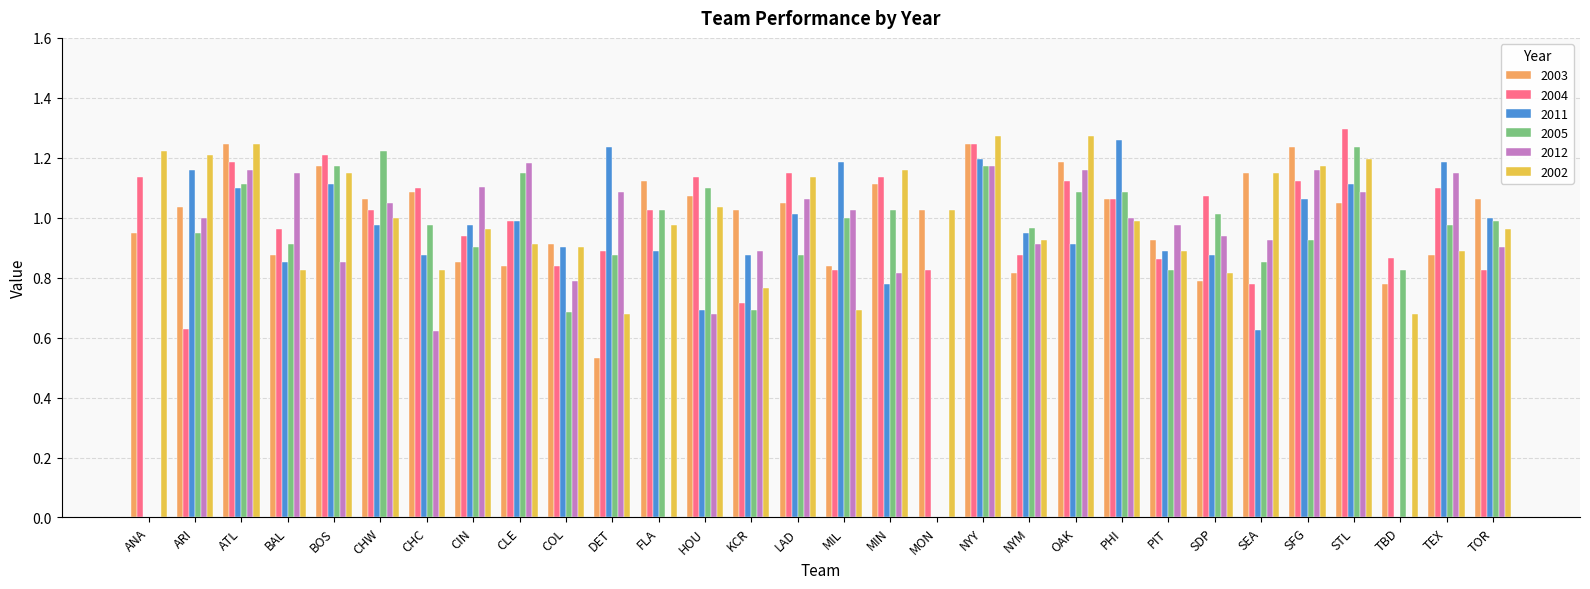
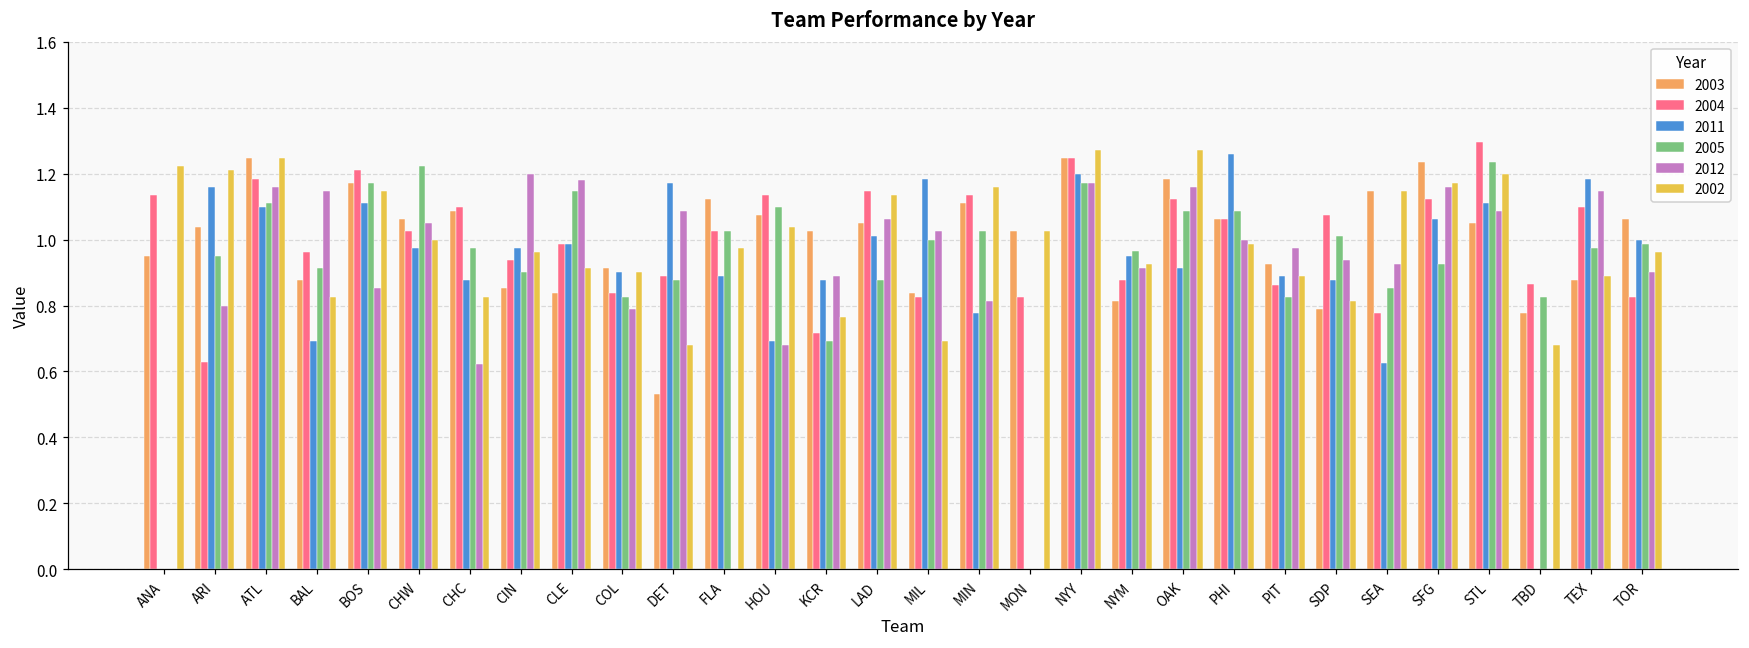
  {
    "2004": {
      "ANA": 1.14,
      "ARI": 0.63,
      "ATL": 1.19,
      "BAL": 0.96,
      "BOS": 1.21,
      "CHW": 1.02,
      "CHC": 1.10,
      "CIN": 0.94,
      "CLE": 0.99,
      "COL": 0.84,
      "DET": 0.89,
      "FLA": 1.02,
      "HOU": 1.14,
      "KCR": 0.72,
      "LAD": 1.15,
      "MIL": 0.83,
      "MIN": 1.14,
      "MON": 0.83,
      "NYY": 1.25,
      "NYM": 0.88,
      "OAK": 1.12,
      "PHI": 1.06,
      "PIT": 0.86,
      "SDP": 1.07,
      "SEA": 0.78,
      "SFG": 1.12,
      "STL": 1.30,
      "TBD": 0.86,
      "TEX": 1.10,
      "TOR": 0.83
    },
    "2011": {
      "ANA": 0.00,
      "ARI": 1.16,
      "ATL": 1.10,
-     "BAL": 0.85,
+     "BAL": 0.69,
      "BOS": 1.11,
      "CHW": 0.98,
      "CHC": 0.88,
      "CIN": 0.98,
      "CLE": 0.99,
      "COL": 0.90,
-     "DET": 1.24,
+     "DET": 1.17,
      "FLA": 0.89,
      "HOU": 0.69,
      "KCR": 0.88,
      "LAD": 1.01,
      "MIL": 1.19,
      "MIN": 0.78,
      "MON": 0.00,
      "NYY": 1.20,
      "NYM": 0.95,
      "OAK": 0.91,
      "PHI": 1.26,
      "PIT": 0.89,
      "SDP": 0.88,
      "SEA": 0.63,
      "SFG": 1.06,
      "STL": 1.11,
      "TBD": 0.00,
      "TEX": 1.19,
      "TOR": 1.00
    },
    "2005": {
      "ANA": 0.00,
      "ARI": 0.95,
      "ATL": 1.11,
      "BAL": 0.91,
      "BOS": 1.17,
      "CHW": 1.22,
      "CHC": 0.98,
      "CIN": 0.90,
      "CLE": 1.15,
-     "COL": 0.68,
+     "COL": 0.83,
      "DET": 0.88,
      "FLA": 1.02,
      "HOU": 1.10,
      "KCR": 0.69,
      "LAD": 0.88,
      "MIL": 1.00,
      "MIN": 1.02,
      "MON": 0.00,
      "NYY": 1.17,
      "NYM": 0.97,
      "OAK": 1.09,
      "PHI": 1.09,
      "PIT": 0.83,
      "SDP": 1.01,
      "SEA": 0.85,
      "SFG": 0.93,
      "STL": 1.23,
      "TBD": 0.83,
      "TEX": 0.98,
      "TOR": 0.99
    },
    "2012": {
      "ANA": 0.00,
-     "ARI": 1.0,
+     "ARI": 0.8,
      "ATL": 1.16,
      "BAL": 1.15,
      "BOS": 0.85,
      "CHW": 1.05,
      "CHC": 0.62,
-     "CIN": 1.10,
+     "CIN": 1.20,
      "CLE": 1.18,
      "COL": 0.79,
      "DET": 1.09,
      "FLA": 0.00,
      "HOU": 0.68,
      "KCR": 0.89,
      "LAD": 1.06,
      "MIL": 1.02,
      "MIN": 0.81,
      "MON": 0.00,
      "NYY": 1.17,
      "NYM": 0.91,
      "OAK": 1.16,
      "PHI": 1.00,
      "PIT": 0.98,
      "SDP": 0.94,
      "SEA": 0.93,
      "SFG": 1.16,
      "STL": 1.09,
      "TBD": 0.00,
      "TEX": 1.15,
      "TOR": 0.90
    }
  }
